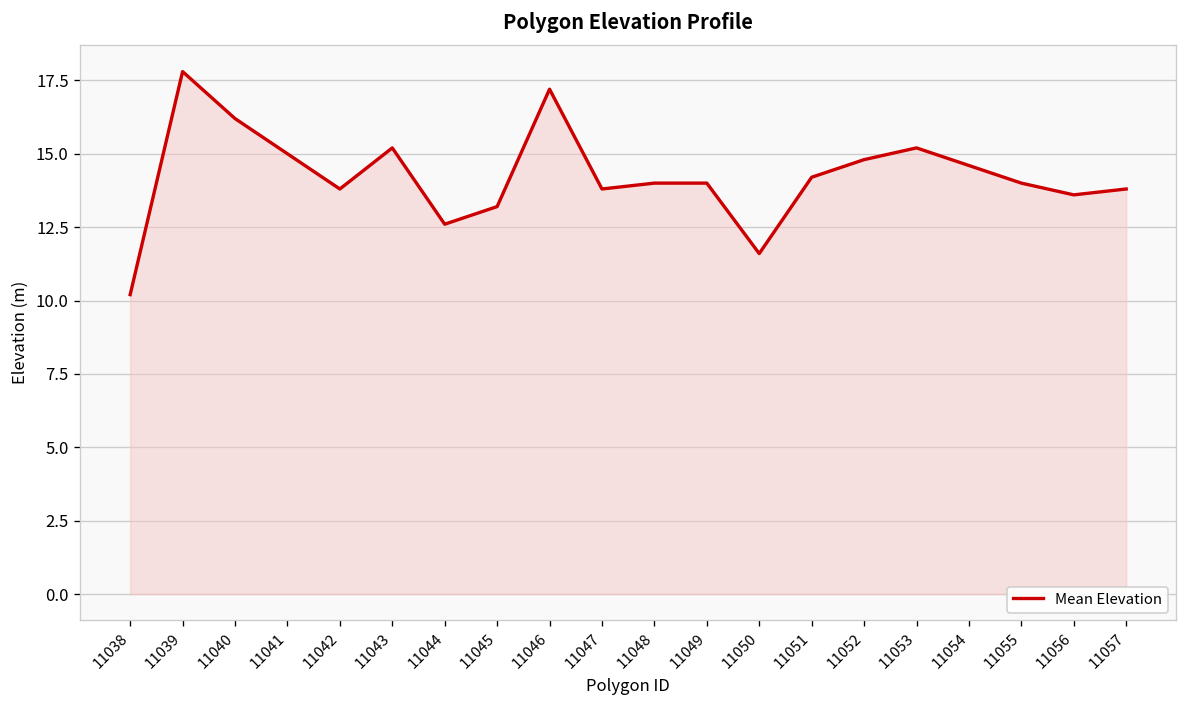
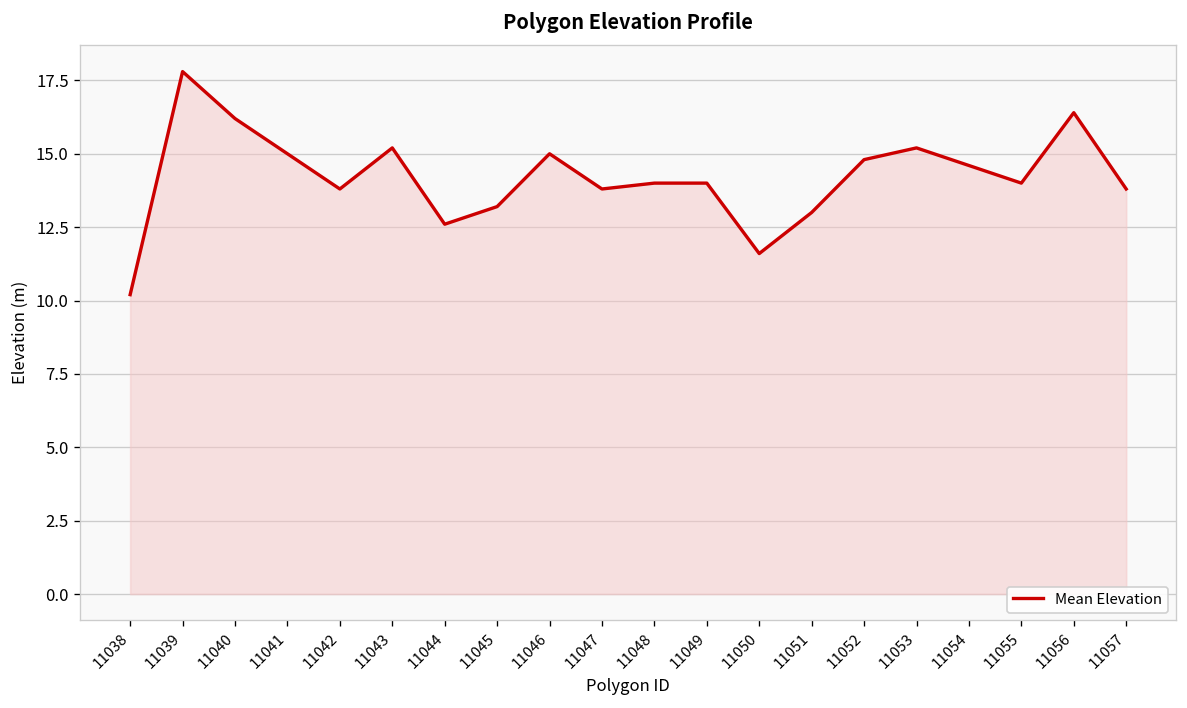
  {
    "11038": 10.2,
    "11039": 17.8,
    "11040": 16.2,
    "11041": 15.0,
    "11042": 13.8,
    "11043": 15.2,
    "11044": 12.6,
    "11045": 13.2,
-   "11046": 17.2,
+   "11046": 15.0,
    "11047": 13.8,
    "11048": 14.0,
    "11049": 14.0,
    "11050": 11.6,
-   "11051": 14.2,
+   "11051": 13.0,
    "11052": 14.8,
    "11053": 15.2,
    "11054": 14.6,
    "11055": 14.0,
-   "11056": 13.6,
+   "11056": 16.4,
    "11057": 13.8
  }
